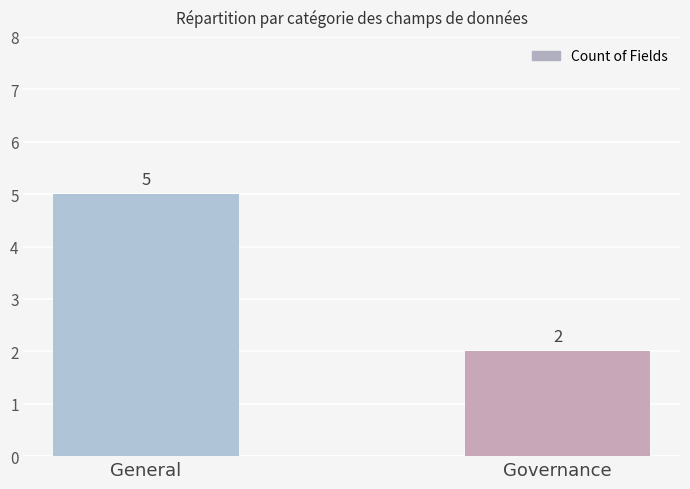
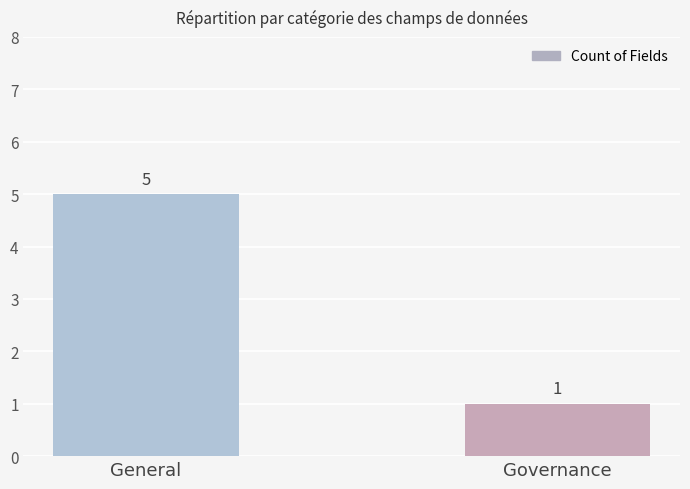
  {
    "General": 5,
-   "Governance": 2
+   "Governance": 1
  }
